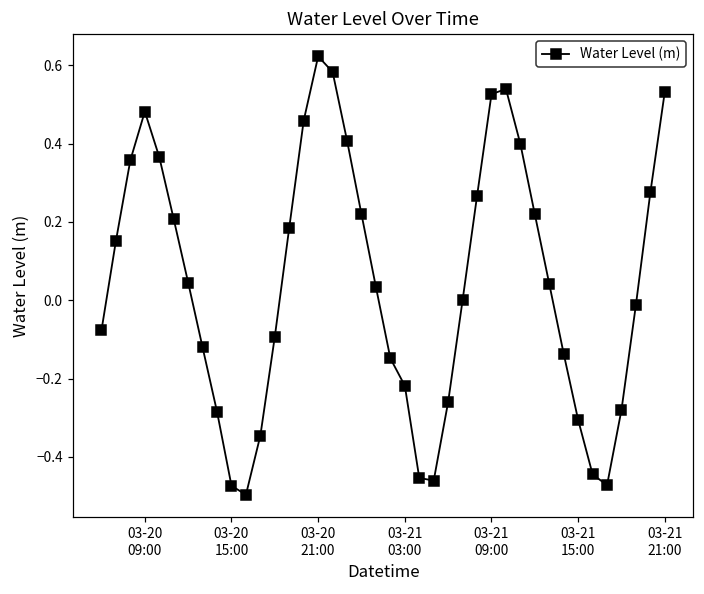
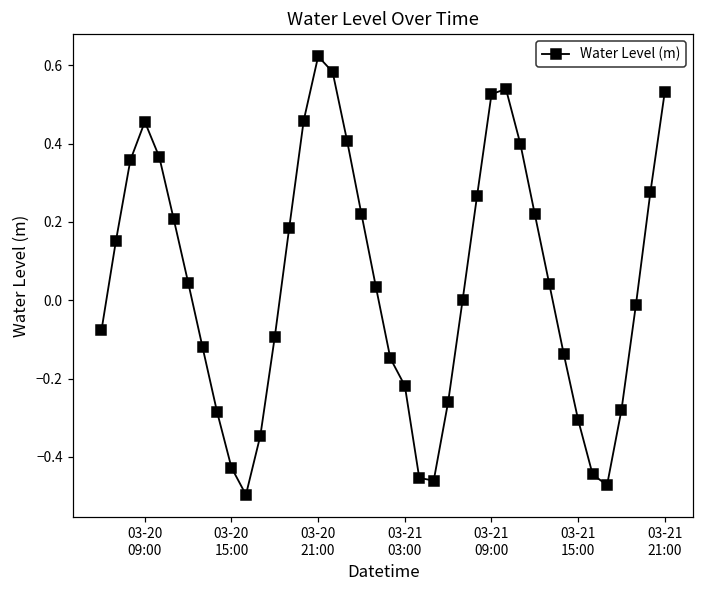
  {
-   "03-20 09:00": 0.48,
-   "03-20 15:00": -0.47,
+   "03-20 09:00": 0.46,
+   "03-20 15:00": -0.43,
    "03-20 21:00": 0.62,
    "03-21 03:00": -0.22,
    "03-21 09:00": 0.53,
    "03-21 15:00": -0.31,
    "03-21 21:00": 0.53
  }
